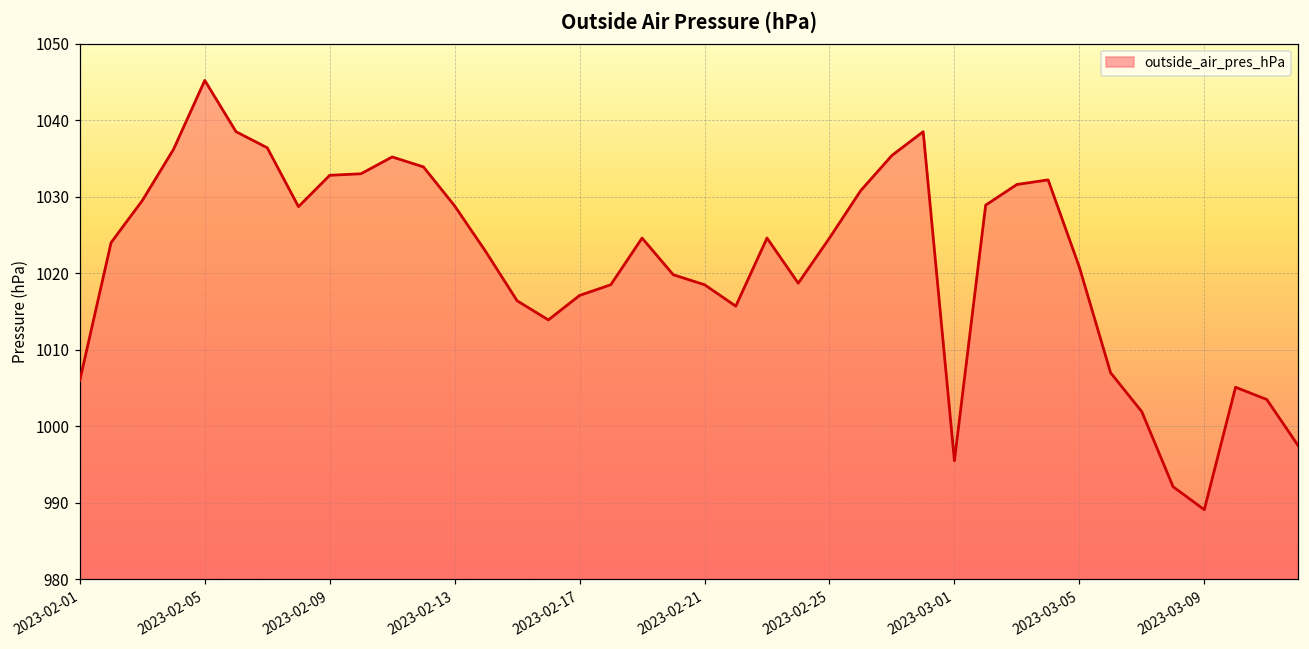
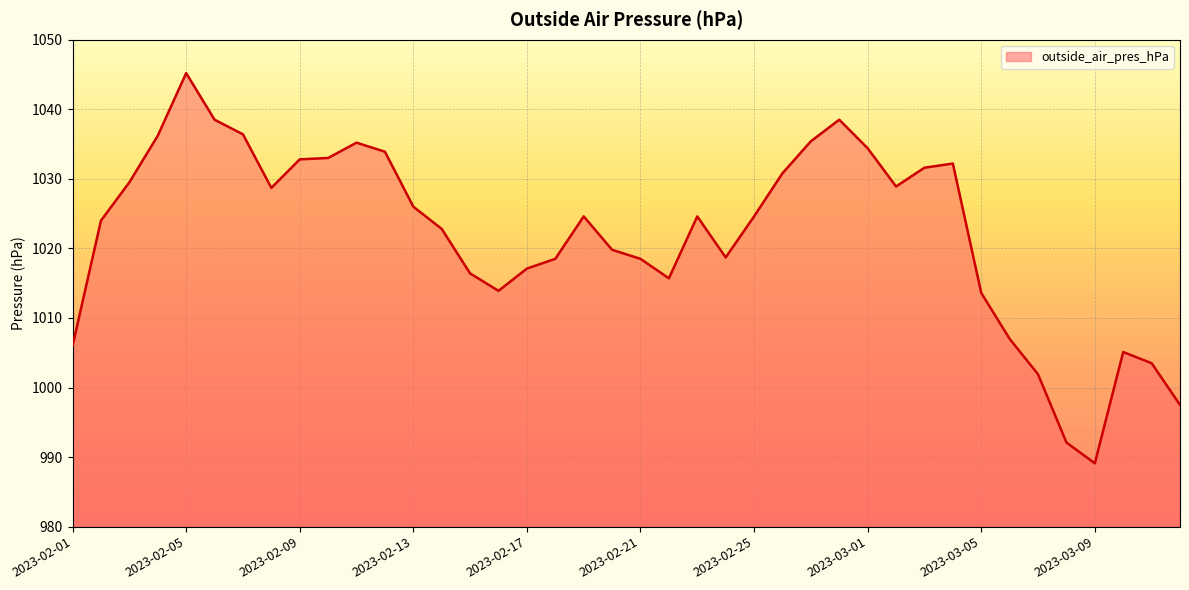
  {
    "2023-02-01": 1006,
    "2023-02-05": 1045,
    "2023-02-09": 1033,
-   "2023-02-13": 1029,
+   "2023-02-13": 1026,
    "2023-02-17": 1017,
    "2023-02-21": 1019,
    "2023-02-25": 1025,
-   "2023-03-01": 996,
-   "2023-03-05": 1021,
+   "2023-03-01": 1034,
+   "2023-03-05": 1014,
    "2023-03-09": 989
  }
